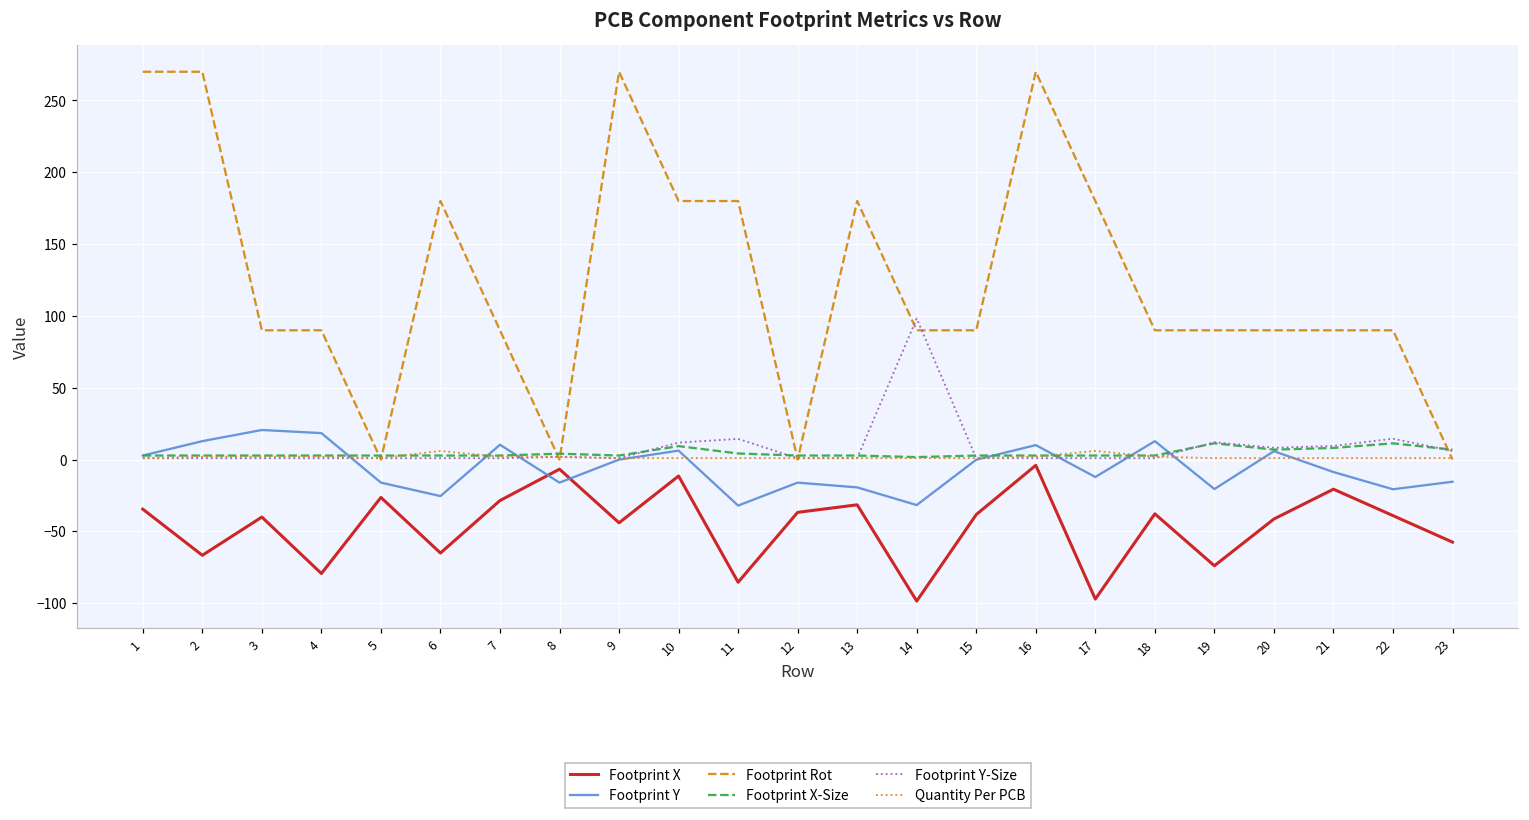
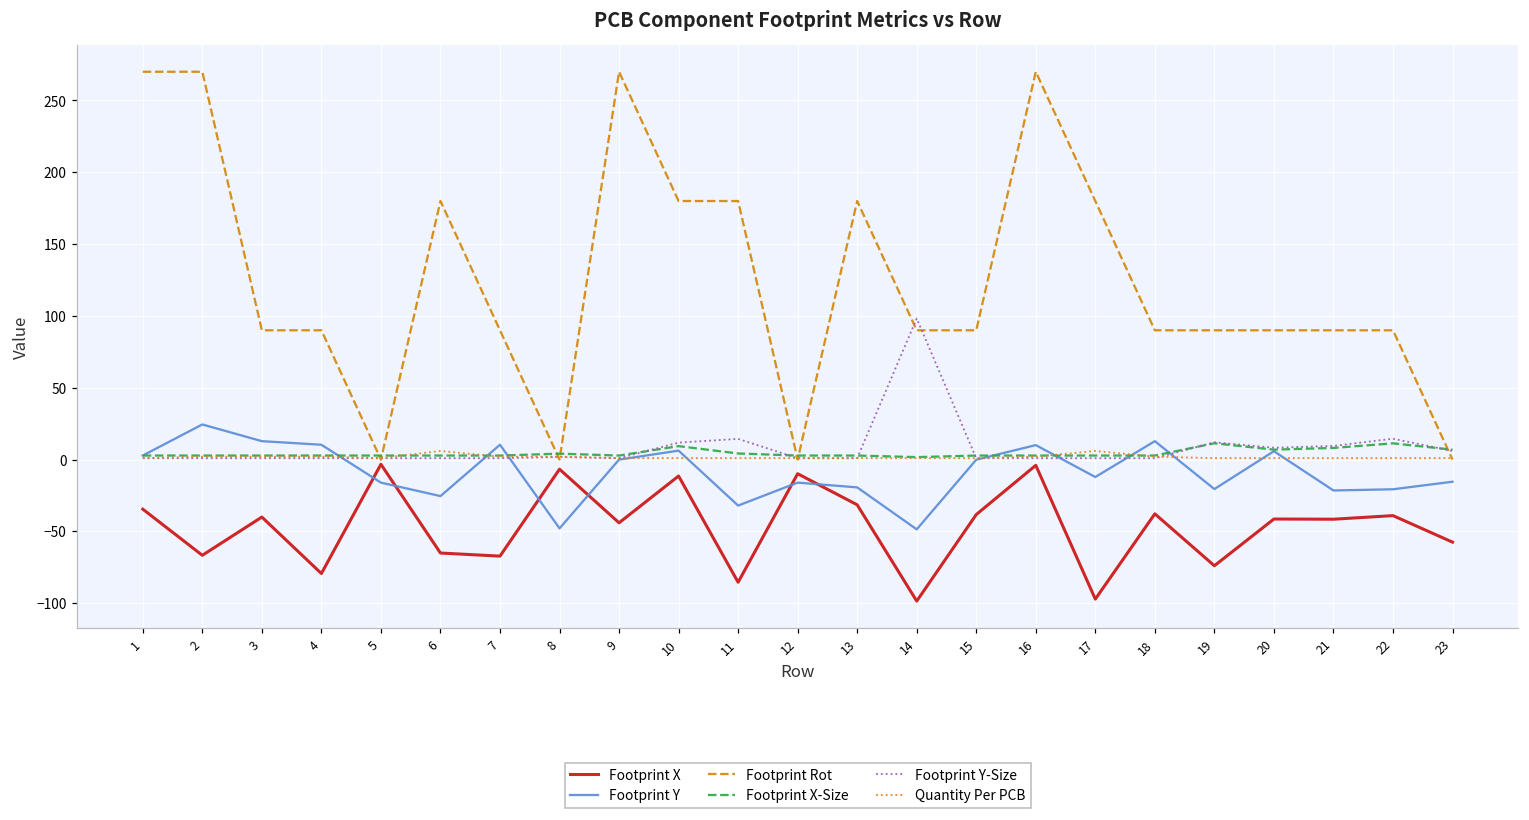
  {
    "Footprint X": {
      "1": -35,
      "2": -67,
      "3": -40,
      "4": -79,
-     "5": -26,
+     "5": -3,
      "6": -65,
-     "7": -29,
+     "7": -67,
      "8": -7,
      "9": -44,
      "10": -11,
      "11": -85,
-     "12": -37,
+     "12": -10,
      "13": -32,
      "14": -99,
      "15": -38,
      "16": -4,
      "17": -97,
      "18": -38,
      "19": -74,
      "20": -41,
-     "21": -21,
+     "21": -42,
      "22": -39,
      "23": -57
    },
    "Footprint Y": {
-     "2": 13,
-     "3": 21,
-     "4": 18,
+     "2": 24,
+     "3": 13,
+     "4": 10,
      "5": -16,
      "6": -25,
      "7": 10,
-     "8": -16,
+     "8": -48,
      "10": 6,
      "11": -32,
      "12": -16,
      "13": -19,
-     "14": -32,
+     "14": -49,
      "16": 10,
      "17": -12,
      "18": 13,
      "19": -21,
-     "21": -9,
+     "21": -22,
      "22": -21,
      "23": -15
    },
    "Footprint X-Size": {
      "8": 4,
      "10": 9,
      "11": 4,
      "22": 11
    },
    "Footprint Y-Size": {
      "10": 12,
      "11": 14,
      "14": 98,
      "22": 15
    }
  }
